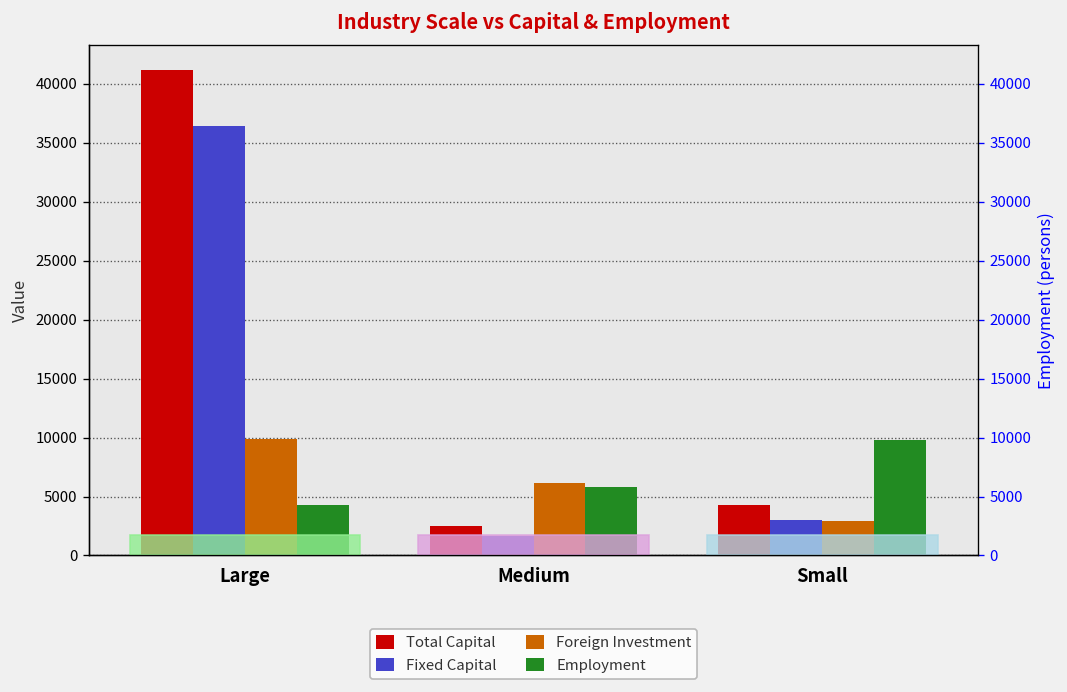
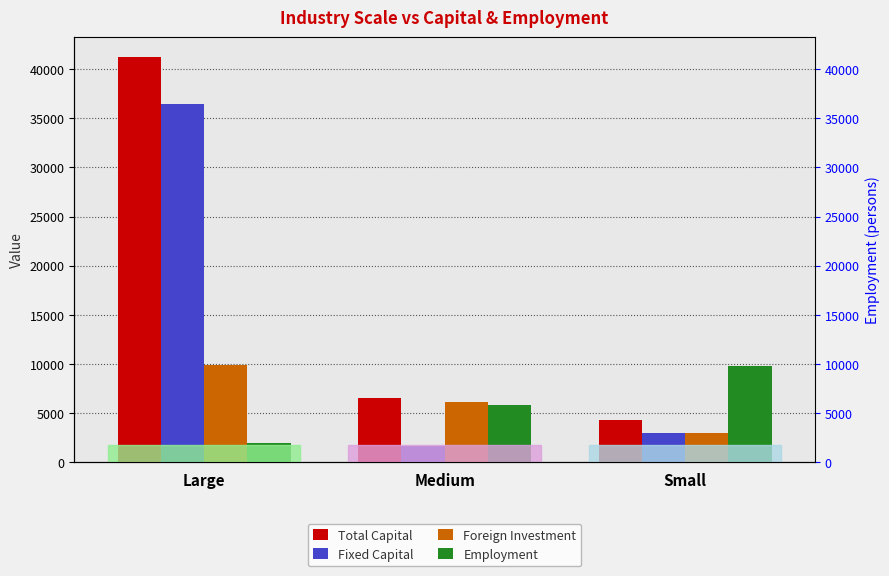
  {
    "Total Capital": {
      "Large": 41000,
-     "Medium": 2000,
+     "Medium": 6000,
      "Small": 4000
    },
    "Fixed Capital": {
      "Large": 36000,
      "Small": 3000
    },
    "Foreign Investment": {
      "Large": 10000,
      "Medium": 6000,
      "Small": 3000
    },
    "Employment": {
-     "Large": 4000,
+     "Large": 2000,
      "Medium": 6000,
      "Small": 10000
    }
  }
